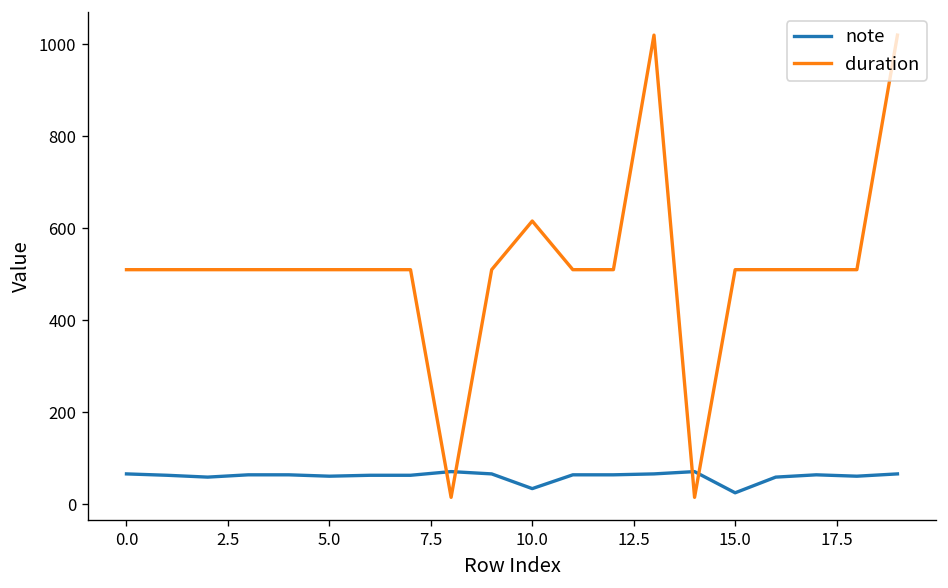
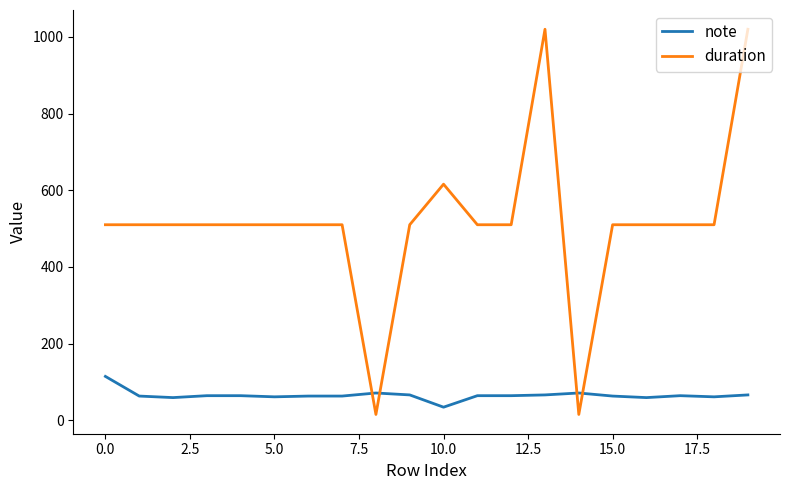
  {
    "note": {
-     "0.0": 70,
+     "0.0": 110,
      "5.0": 60,
      "10.0": 30,
-     "15.0": 20
+     "15.0": 60
    },
    "duration": {
      "0.0": 510,
      "5.0": 510,
      "10.0": 620,
      "15.0": 510
    }
  }
